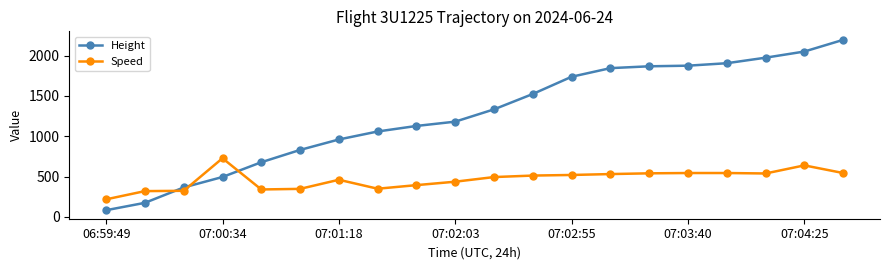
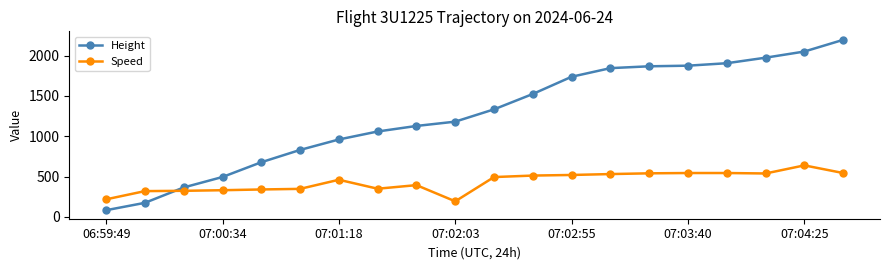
  {
    "Height": {
      "06:59:49": 100,
      "07:00:34": 500,
      "07:01:18": 1000,
      "07:02:03": 1200,
      "07:02:55": 1700,
      "07:03:40": 1900,
      "07:04:25": 2000
    },
    "Speed": {
      "06:59:49": 200,
-     "07:00:34": 700,
+     "07:00:34": 300,
      "07:01:18": 500,
-     "07:02:03": 400,
+     "07:02:03": 200,
      "07:02:55": 500,
      "07:03:40": 500,
      "07:04:25": 600
    }
  }
